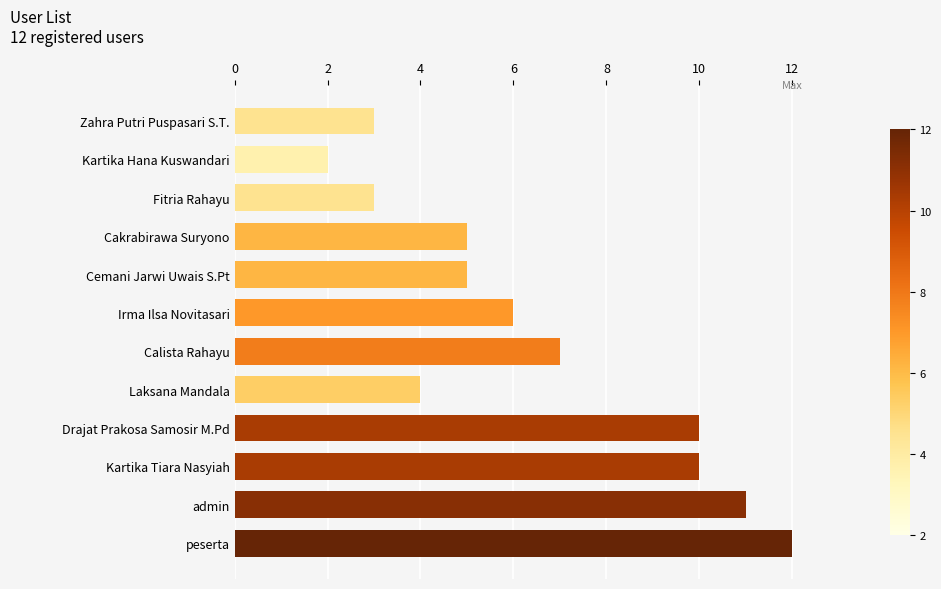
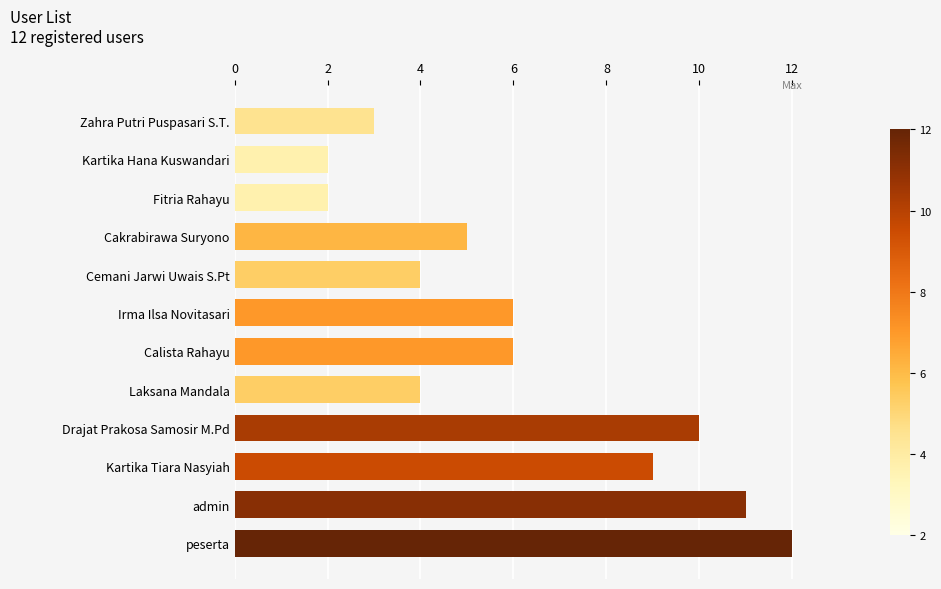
  {
    "Zahra Putri Puspasari S.T.": 3,
    "Kartika Hana Kuswandari": 2,
-   "Fitria Rahayu": 3,
+   "Fitria Rahayu": 2,
    "Cakrabirawa Suryono": 5,
-   "Cemani Jarwi Uwais S.Pt": 5,
+   "Cemani Jarwi Uwais S.Pt": 4,
    "Irma Ilsa Novitasari": 6,
-   "Calista Rahayu": 7,
+   "Calista Rahayu": 6,
    "Laksana Mandala": 4,
    "Drajat Prakosa Samosir M.Pd": 10,
-   "Kartika Tiara Nasyiah": 10,
+   "Kartika Tiara Nasyiah": 9,
    "admin": 11,
    "peserta": 12
  }
